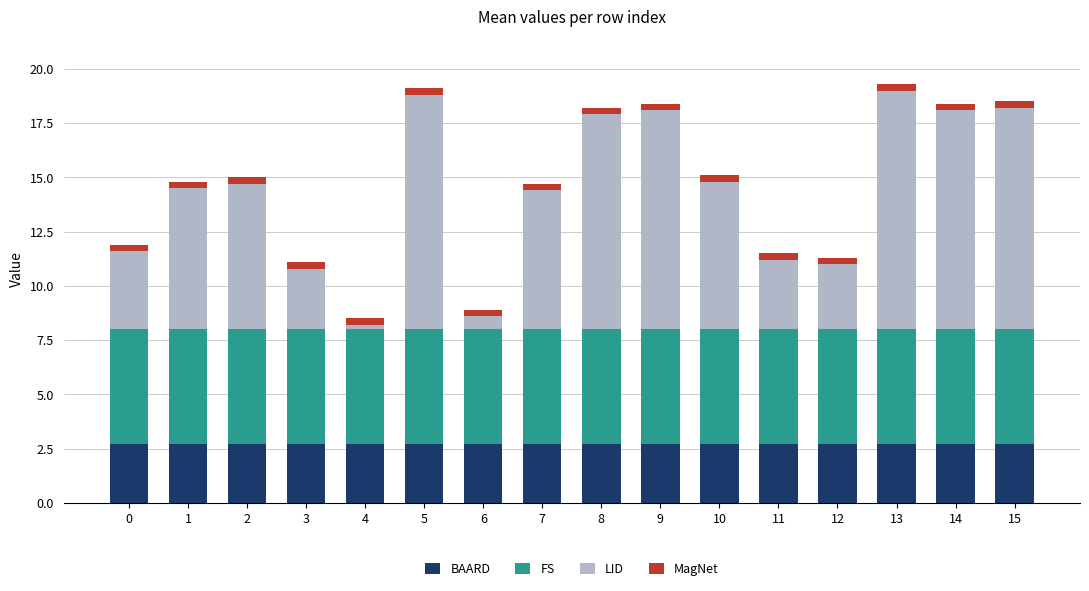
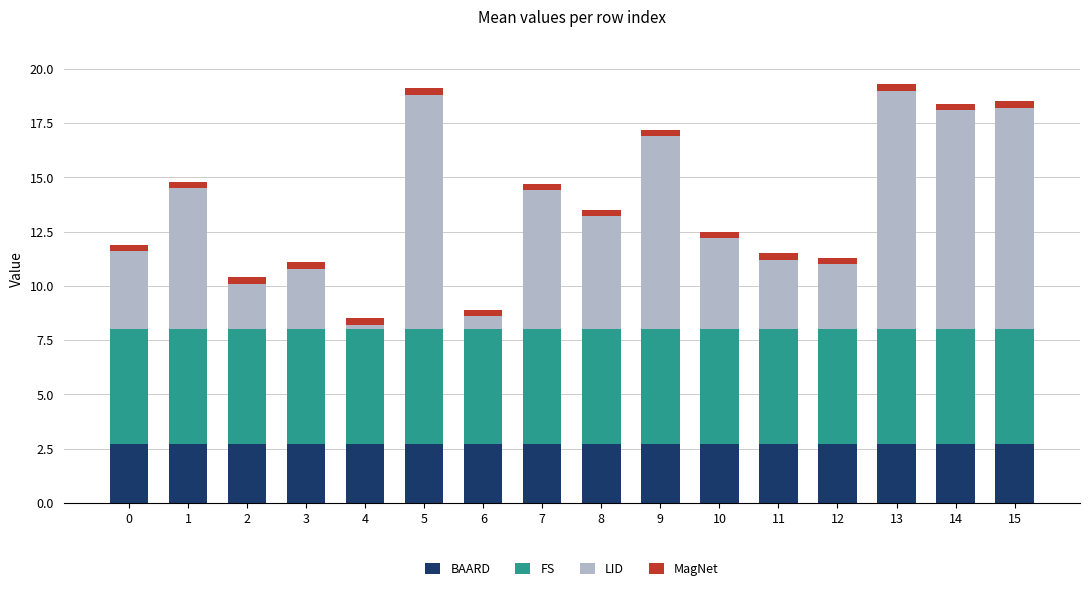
  {
    "BAARD": {
      "0": 2.7,
      "1": 2.7,
      "2": 2.7,
      "3": 2.7,
      "4": 2.7,
      "5": 2.7,
      "6": 2.7,
      "7": 2.7,
      "8": 2.7,
      "9": 2.7,
      "10": 2.7,
      "11": 2.7,
      "12": 2.7,
      "13": 2.7,
      "14": 2.7,
      "15": 2.7
    },
    "FS": {
      "0": 5.3,
      "1": 5.3,
      "2": 5.3,
      "3": 5.3,
      "4": 5.3,
      "5": 5.3,
      "6": 5.3,
      "7": 5.3,
      "8": 5.3,
      "9": 5.3,
      "10": 5.3,
      "11": 5.3,
      "12": 5.3,
      "13": 5.3,
      "14": 5.3,
      "15": 5.3
    },
    "LID": {
      "0": 3.6,
      "1": 6.5,
-     "2": 6.7,
+     "2": 2.1,
      "3": 2.8,
      "4": 0.2,
      "5": 10.8,
      "6": 0.6,
      "7": 6.4,
-     "8": 9.9,
-     "9": 10.1,
-     "10": 6.8,
+     "8": 5.2,
+     "9": 8.9,
+     "10": 4.2,
      "11": 3.2,
      "12": 3.0,
      "13": 11.0,
      "14": 10.1,
      "15": 10.2
    },
    "MagNet": {
      "0": 0.3,
      "1": 0.3,
      "2": 0.3,
      "3": 0.3,
      "4": 0.3,
      "5": 0.3,
      "6": 0.3,
      "7": 0.3,
      "8": 0.3,
      "9": 0.3,
      "10": 0.3,
      "11": 0.3,
      "12": 0.3,
      "13": 0.3,
      "14": 0.3,
      "15": 0.3
    }
  }
